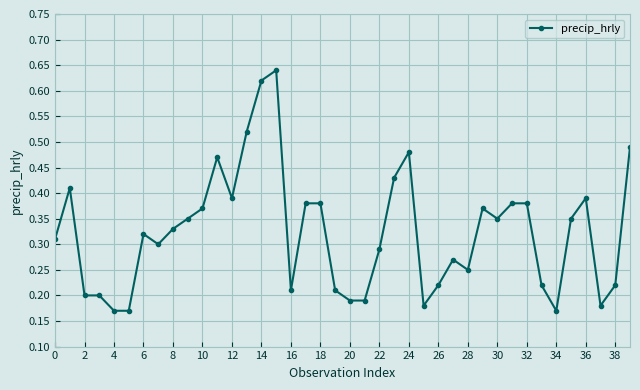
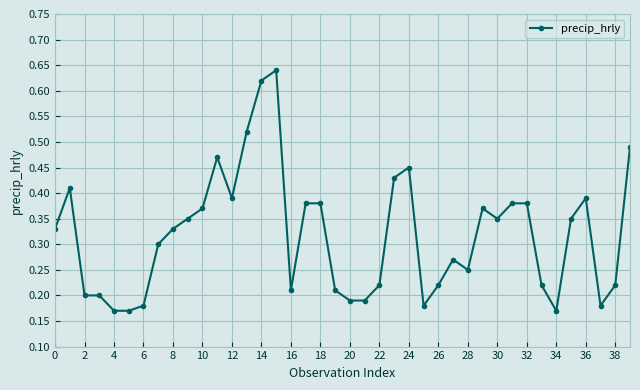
  {
-   "0": 0.31,
+   "0": 0.33,
    "2": 0.20,
    "4": 0.17,
-   "6": 0.32,
+   "6": 0.18,
    "8": 0.33,
    "10": 0.37,
    "12": 0.39,
    "14": 0.62,
    "16": 0.21,
    "18": 0.38,
    "20": 0.19,
-   "22": 0.29,
-   "24": 0.48,
+   "22": 0.22,
+   "24": 0.45,
    "26": 0.22,
    "28": 0.25,
    "30": 0.35,
    "32": 0.38,
    "34": 0.17,
    "36": 0.39,
    "38": 0.22
  }
